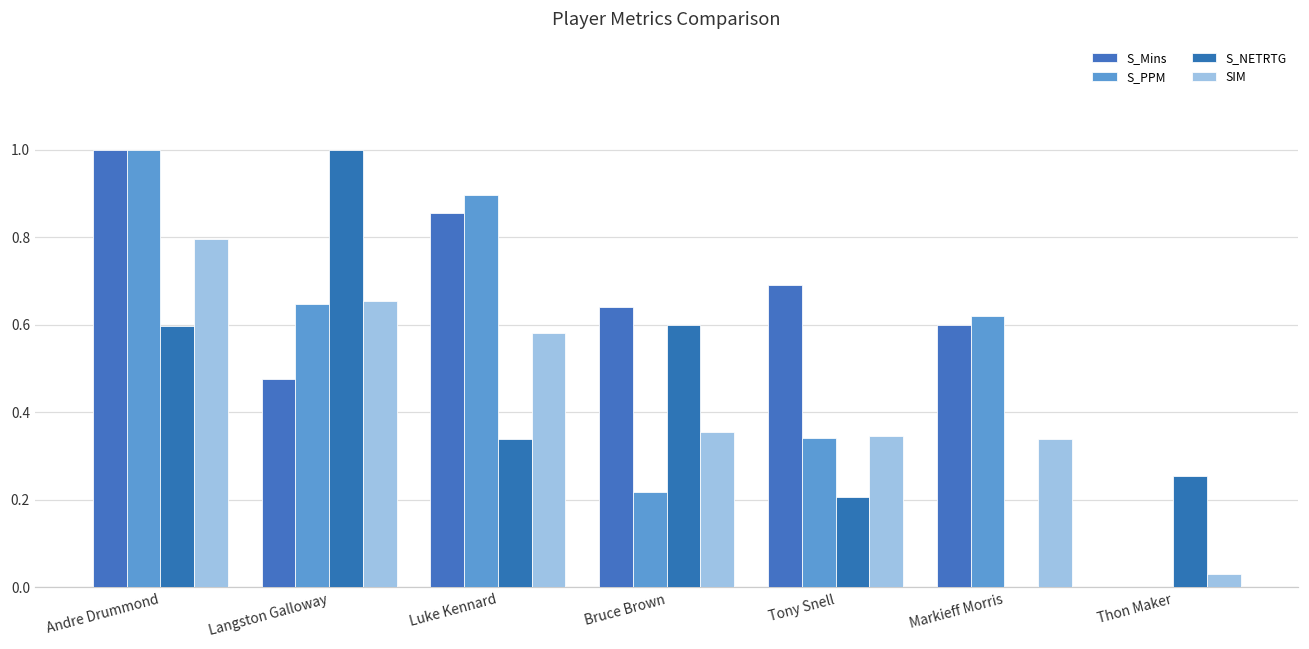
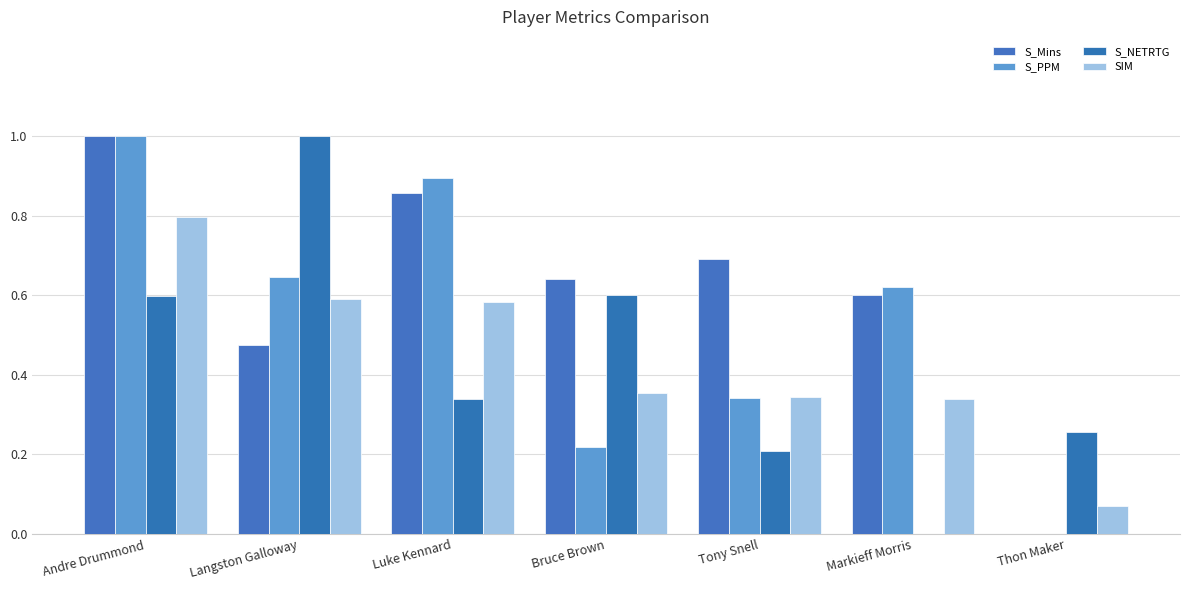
  {
    "SIM": {
      "Andre Drummond": 0.80,
-     "Langston Galloway": 0.65,
+     "Langston Galloway": 0.59,
      "Luke Kennard": 0.58,
      "Bruce Brown": 0.36,
      "Tony Snell": 0.35,
      "Markieff Morris": 0.34,
-     "Thon Maker": 0.03
+     "Thon Maker": 0.07
    }
  }
